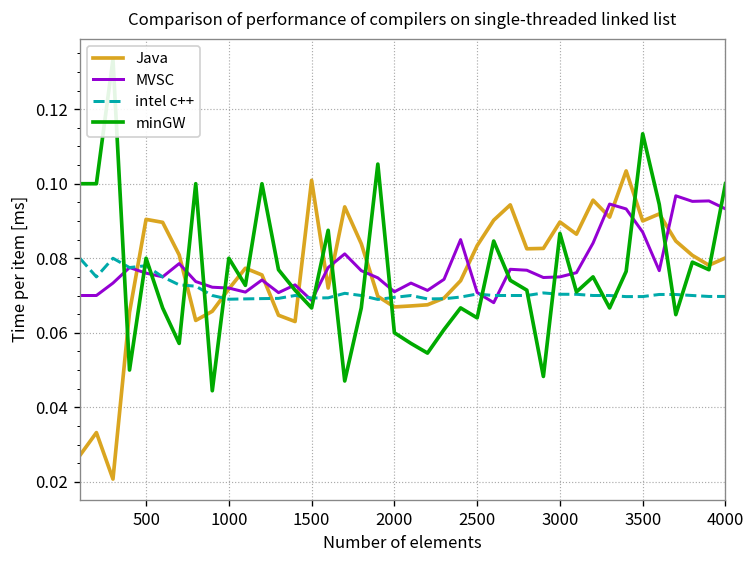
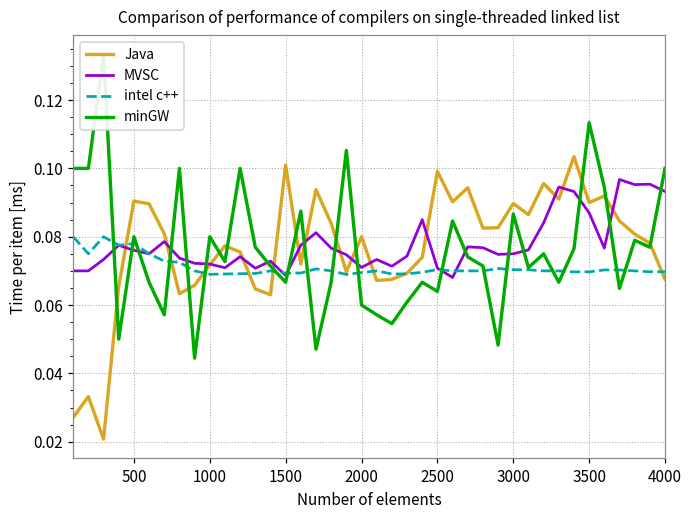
  {
    "Java": {
      "500": 0.090,
      "1500": 0.101,
-     "2000": 0.067,
-     "2500": 0.083,
+     "2000": 0.080,
+     "2500": 0.099,
      "3000": 0.090,
      "3500": 0.090,
-     "4000": 0.080
+     "4000": 0.068
    },
    "MVSC": {
      "500": 0.076,
      "2000": 0.071,
      "3000": 0.075,
      "3500": 0.087,
      "4000": 0.093
    },
    "intel c++": {
      "500": 0.078,
      "1000": 0.069,
      "2000": 0.070,
      "3000": 0.070,
      "3500": 0.070,
      "4000": 0.070
    },
    "minGW": {
      "500": 0.080,
      "1000": 0.080,
      "1500": 0.067,
      "2000": 0.060,
      "2500": 0.064,
      "3000": 0.087,
      "3500": 0.113,
      "4000": 0.100
    }
  }
